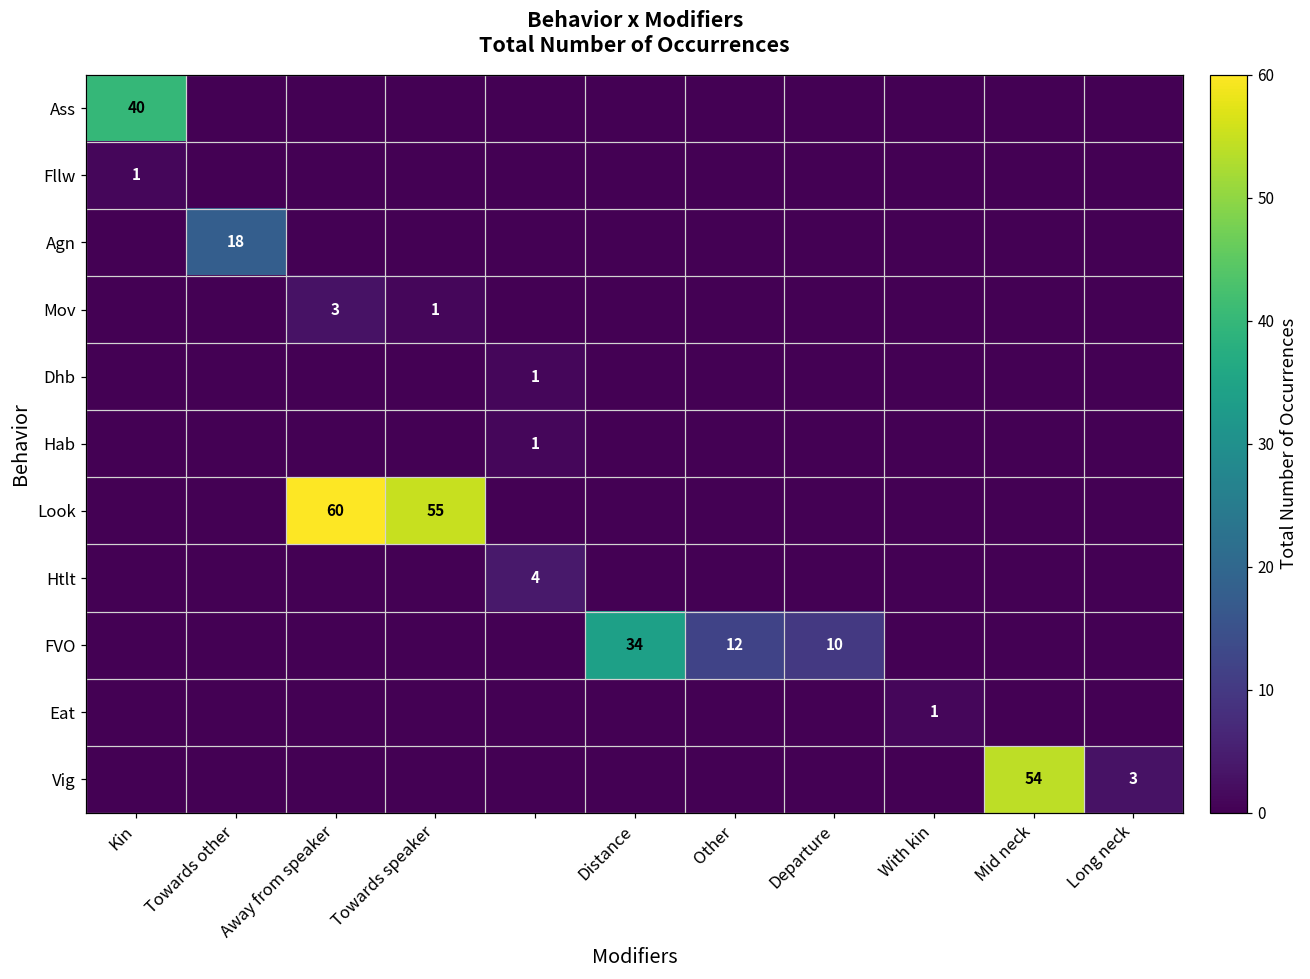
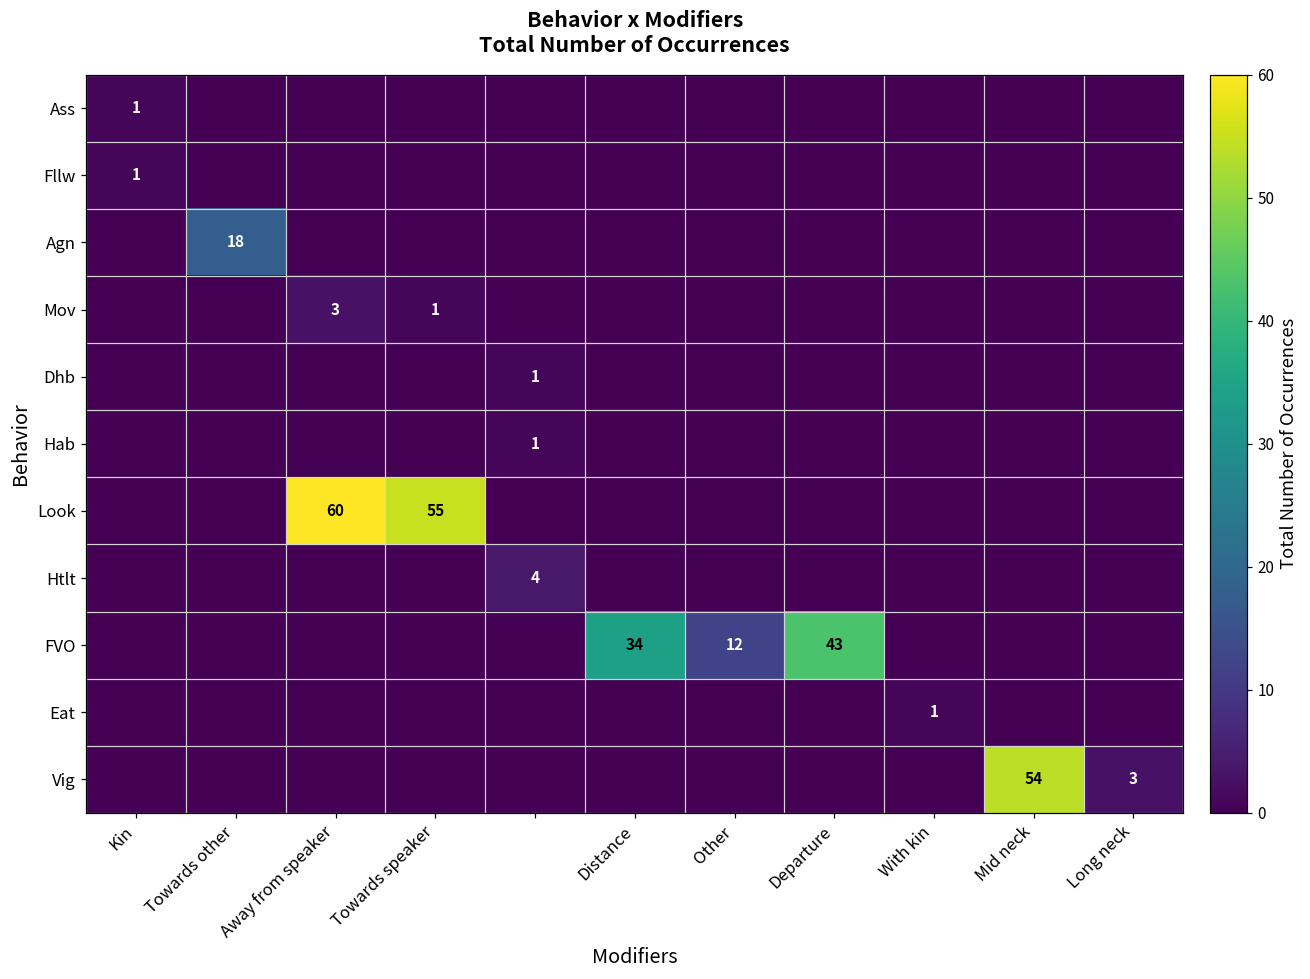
  {
    "Ass": {
-     "Kin": 40
+     "Kin": 1
    },
    "Fllw": {
      "Kin": 1
    },
    "Agn": {
      "Towards other": 18
    },
    "Mov": {
      "Away from speaker": 3,
      "Towards speaker": 1
    },
    "Look": {
      "Away from speaker": 60,
      "Towards speaker": 55
    },
    "FVO": {
      "Distance": 34,
      "Other": 12,
-     "Departure": 10
+     "Departure": 43
    },
    "Eat": {
      "With kin": 1
    },
    "Vig": {
      "Mid neck": 54,
      "Long neck": 3
    }
  }
